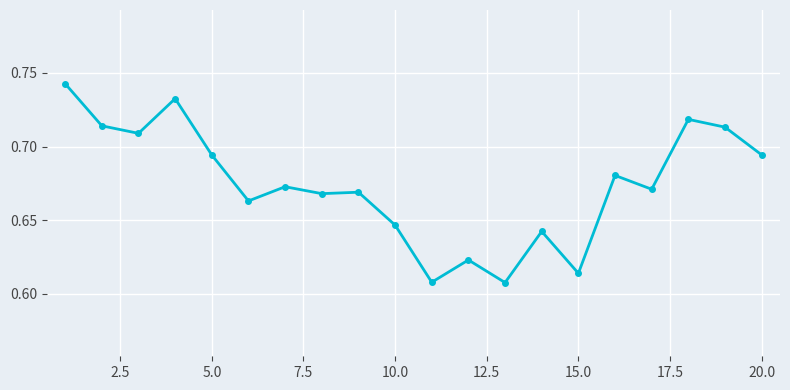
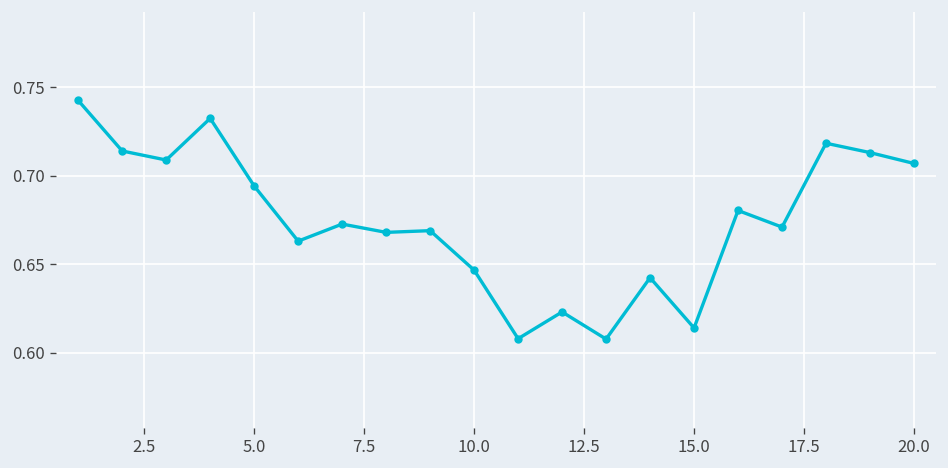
  {
    "5.0": 0.694,
    "10.0": 0.647,
    "15.0": 0.614,
-   "20.0": 0.694
+   "20.0": 0.707
  }
